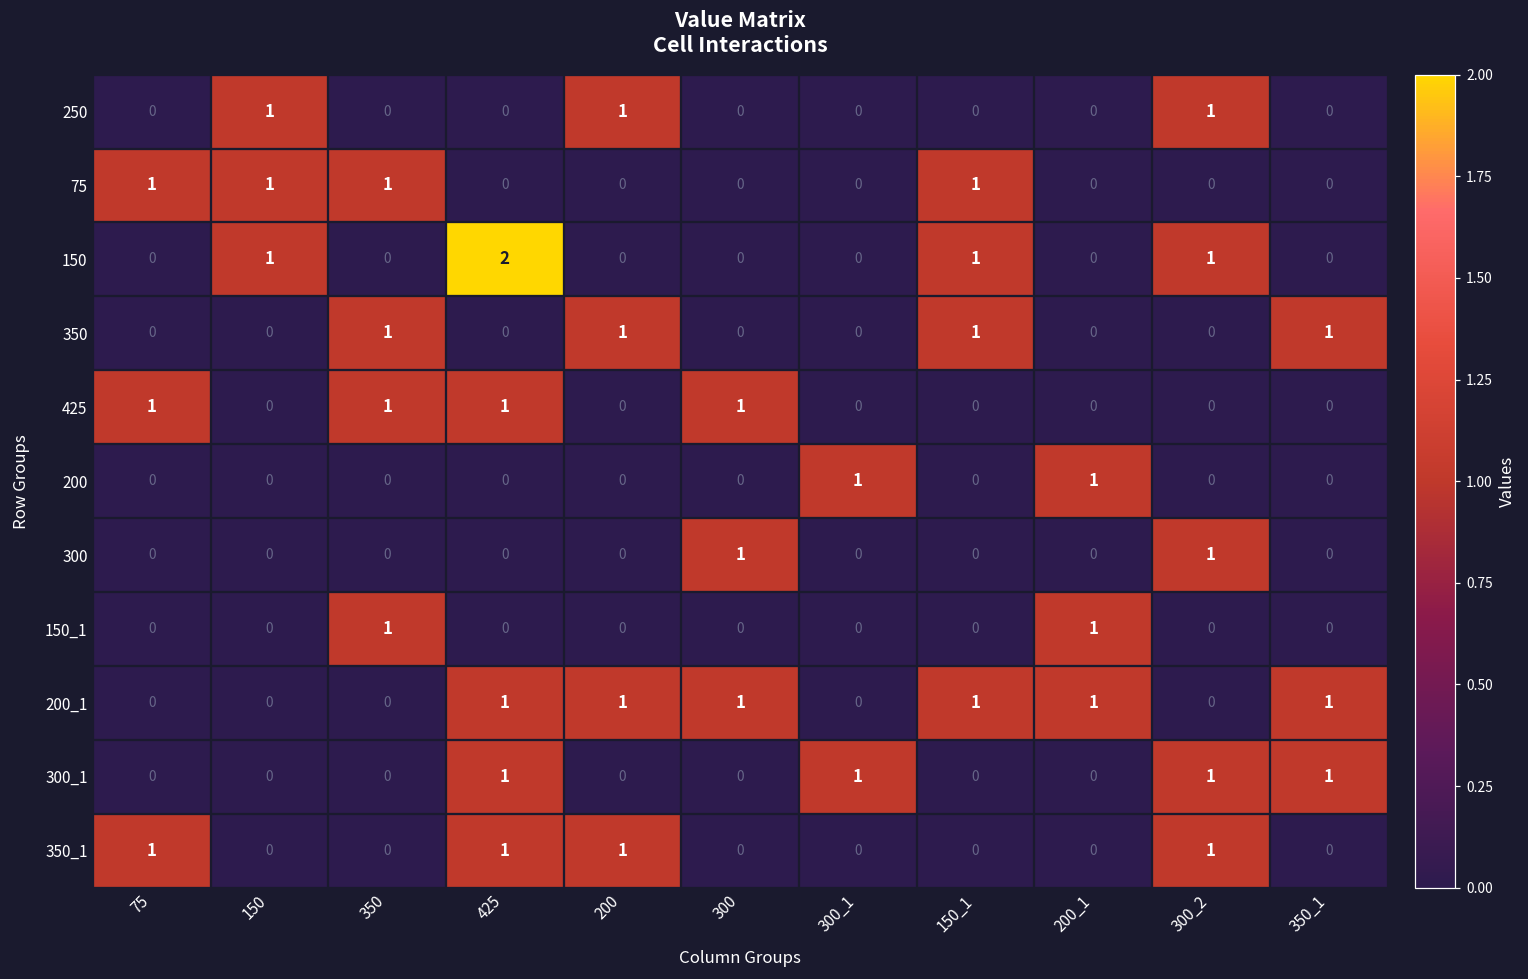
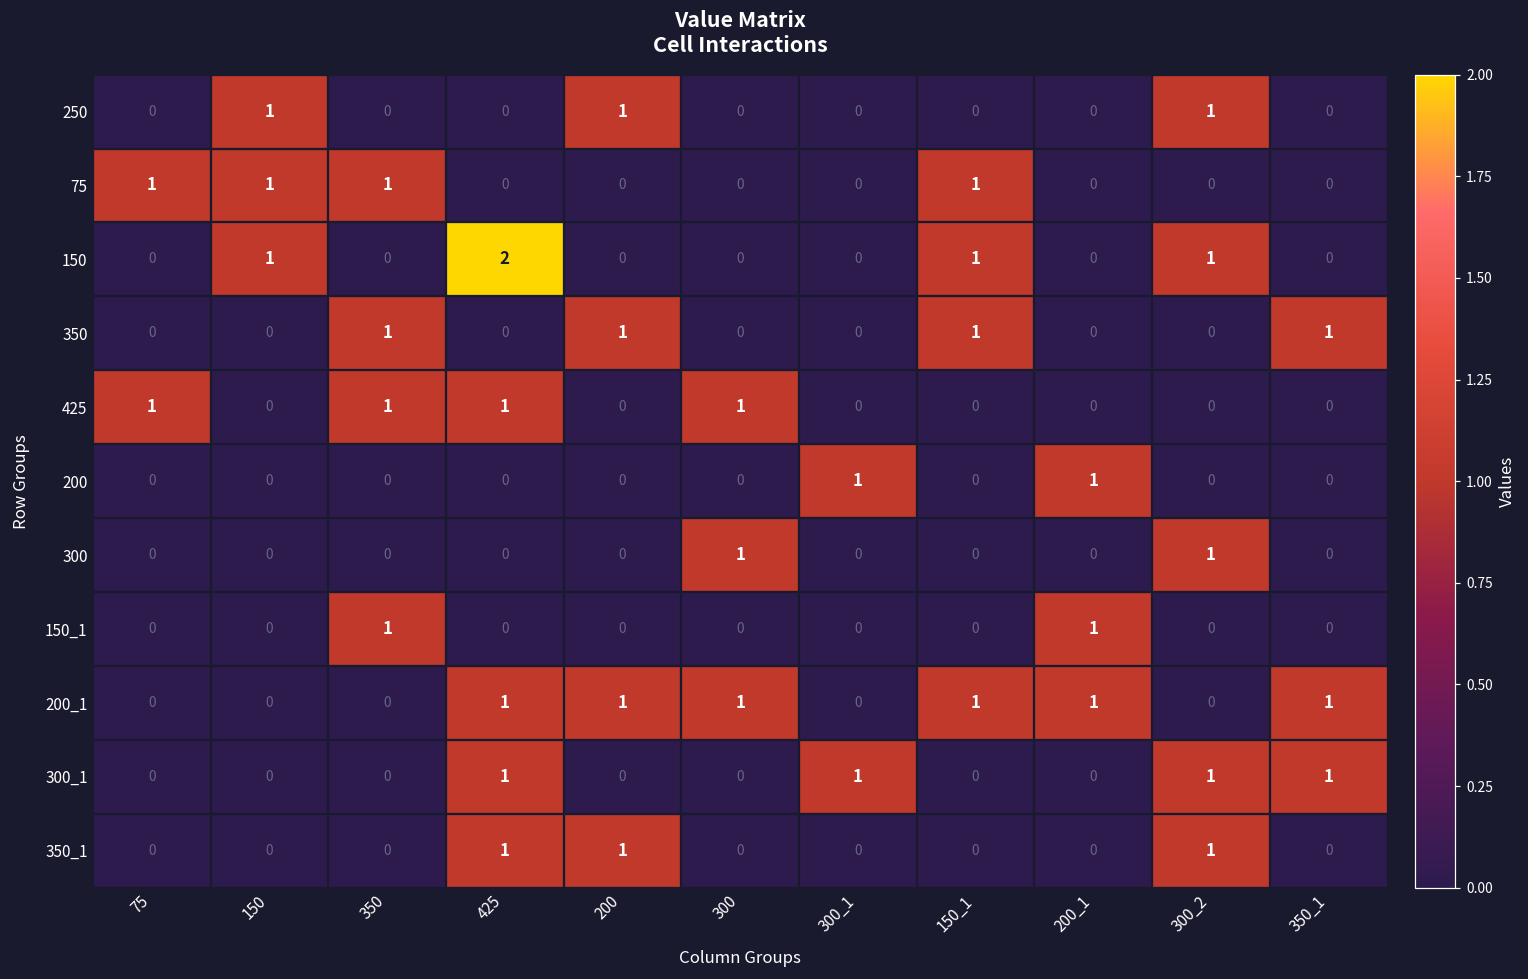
  {
    "250": {
      "75": 0,
      "150": 1,
      "350": 0,
      "425": 0,
      "200": 1,
      "300": 0,
      "300_1": 0,
      "150_1": 0,
      "200_1": 0,
      "300_2": 1,
      "350_1": 0
    },
    "75": {
      "75": 1,
      "150": 1,
      "350": 1,
      "425": 0,
      "200": 0,
      "300": 0,
      "300_1": 0,
      "150_1": 1,
      "200_1": 0,
      "300_2": 0,
      "350_1": 0
    },
    "150": {
      "75": 0,
      "150": 1,
      "350": 0,
      "425": 2,
      "200": 0,
      "300": 0,
      "300_1": 0,
      "150_1": 1,
      "200_1": 0,
      "300_2": 1,
      "350_1": 0
    },
    "350": {
      "75": 0,
      "150": 0,
      "350": 1,
      "425": 0,
      "200": 1,
      "300": 0,
      "300_1": 0,
      "150_1": 1,
      "200_1": 0,
      "300_2": 0,
      "350_1": 1
    },
    "425": {
      "75": 1,
      "150": 0,
      "350": 1,
      "425": 1,
      "200": 0,
      "300": 1,
      "300_1": 0,
      "150_1": 0,
      "200_1": 0,
      "300_2": 0,
      "350_1": 0
    },
    "200": {
      "75": 0,
      "150": 0,
      "350": 0,
      "425": 0,
      "200": 0,
      "300": 0,
      "300_1": 1,
      "150_1": 0,
      "200_1": 1,
      "300_2": 0,
      "350_1": 0
    },
    "300": {
      "75": 0,
      "150": 0,
      "350": 0,
      "425": 0,
      "200": 0,
      "300": 1,
      "300_1": 0,
      "150_1": 0,
      "200_1": 0,
      "300_2": 1,
      "350_1": 0
    },
    "150_1": {
      "75": 0,
      "150": 0,
      "350": 1,
      "425": 0,
      "200": 0,
      "300": 0,
      "300_1": 0,
      "150_1": 0,
      "200_1": 1,
      "300_2": 0,
      "350_1": 0
    },
    "200_1": {
      "75": 0,
      "150": 0,
      "350": 0,
      "425": 1,
      "200": 1,
      "300": 1,
      "300_1": 0,
      "150_1": 1,
      "200_1": 1,
      "300_2": 0,
      "350_1": 1
    },
    "300_1": {
      "75": 0,
      "150": 0,
      "350": 0,
      "425": 1,
      "200": 0,
      "300": 0,
      "300_1": 1,
      "150_1": 0,
      "200_1": 0,
      "300_2": 1,
      "350_1": 1
    },
    "350_1": {
-     "75": 1,
+     "75": 0,
      "150": 0,
      "350": 0,
      "425": 1,
      "200": 1,
      "300": 0,
      "300_1": 0,
      "150_1": 0,
      "200_1": 0,
      "300_2": 1,
      "350_1": 0
    }
  }
